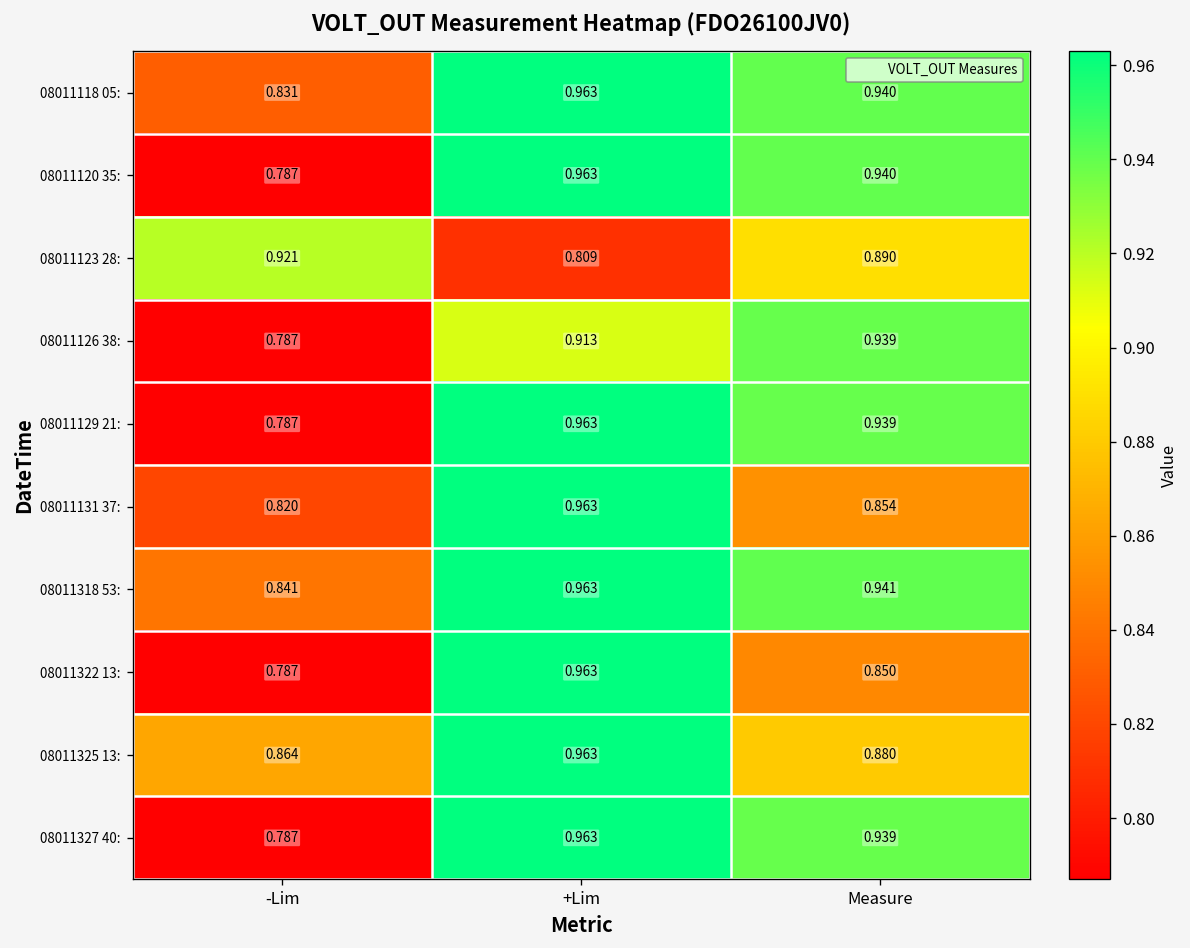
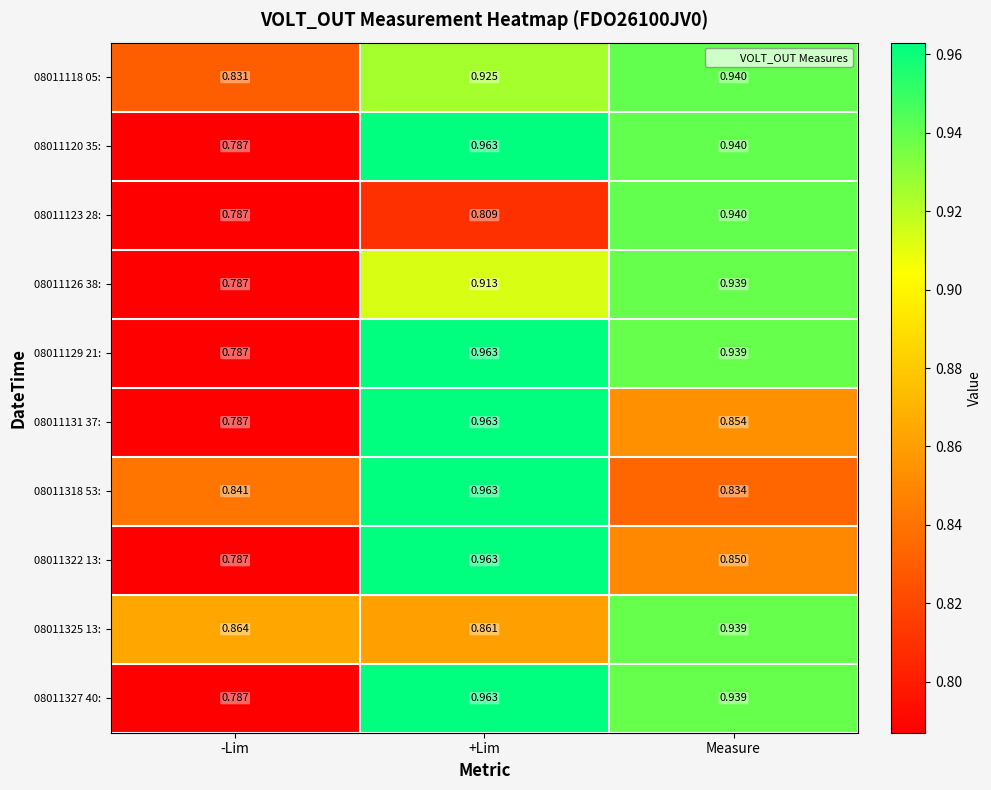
  {
    "08011118 05:": {
-     "+Lim": 0.963
+     "+Lim": 0.925
    },
    "08011123 28:": {
-     "-Lim": 0.921,
-     "Measure": 0.890
+     "-Lim": 0.787,
+     "Measure": 0.940
    },
    "08011131 37:": {
-     "-Lim": 0.820
+     "-Lim": 0.787
    },
    "08011318 53:": {
-     "Measure": 0.941
+     "Measure": 0.834
    },
    "08011325 13:": {
-     "+Lim": 0.963,
-     "Measure": 0.880
+     "+Lim": 0.861,
+     "Measure": 0.939
    }
  }
